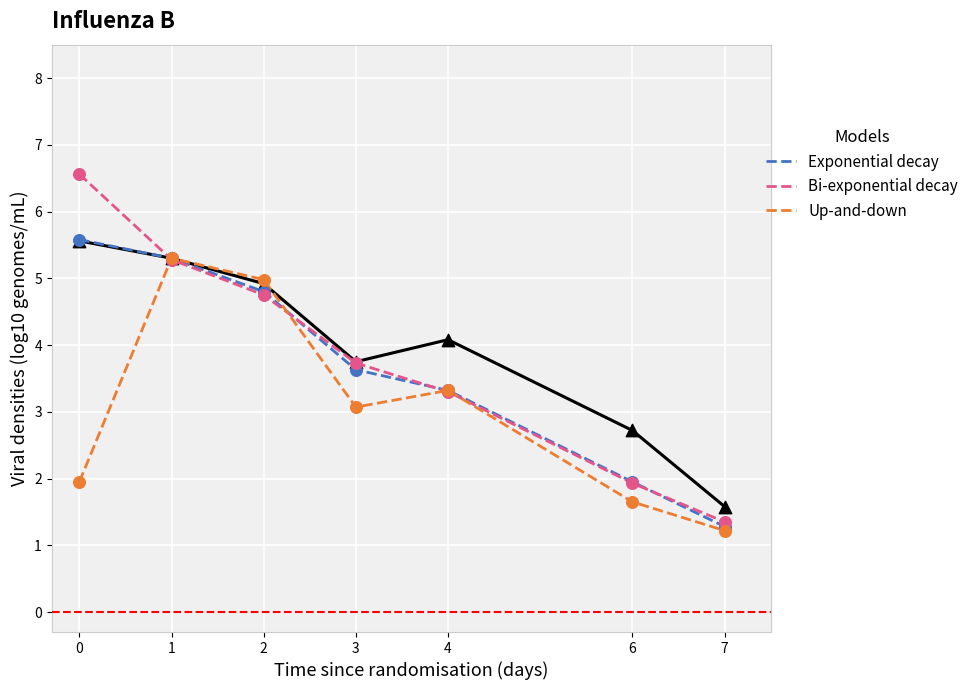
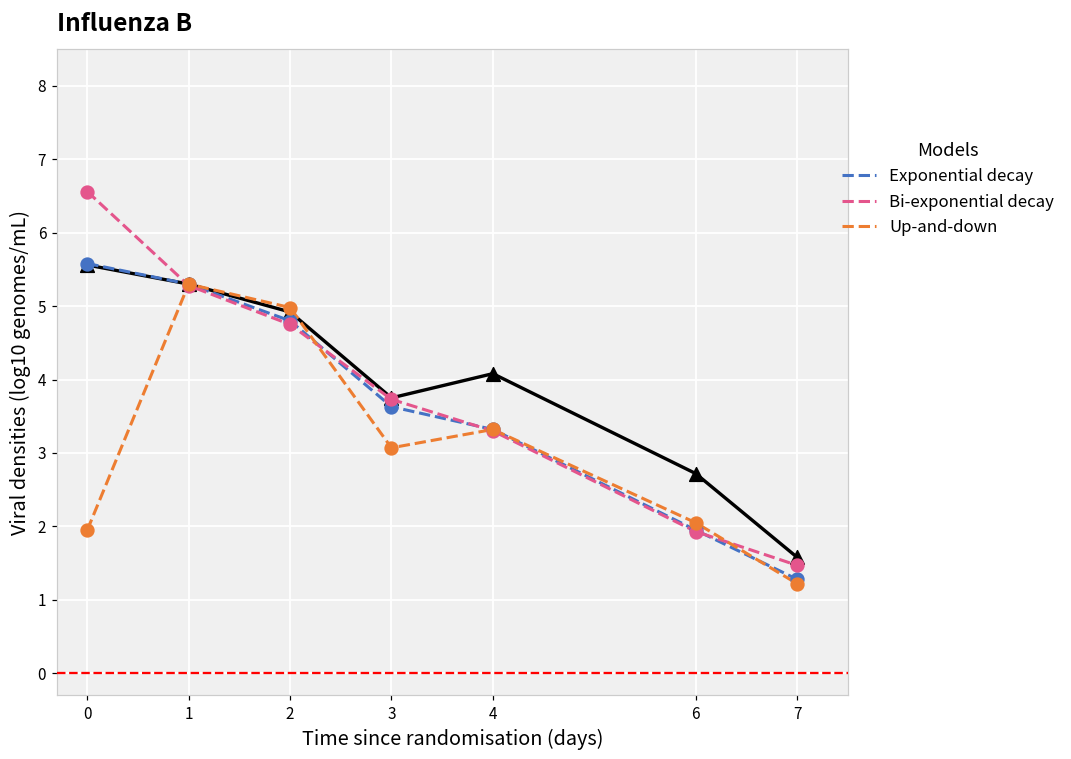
  {
    "Exponential decay": {
      "2": 4.8,
      "3": 3.6,
      "7": 1.3
    },
    "Bi-exponential decay": {
      "0": 6.6,
      "2": 4.8,
-     "7": 1.4
+     "7": 1.5
    },
    "Up-and-down": {
      "0": 2.0,
      "2": 5.0,
      "3": 3.1,
-     "6": 1.7,
+     "6": 2.1,
      "7": 1.2
    }
  }
